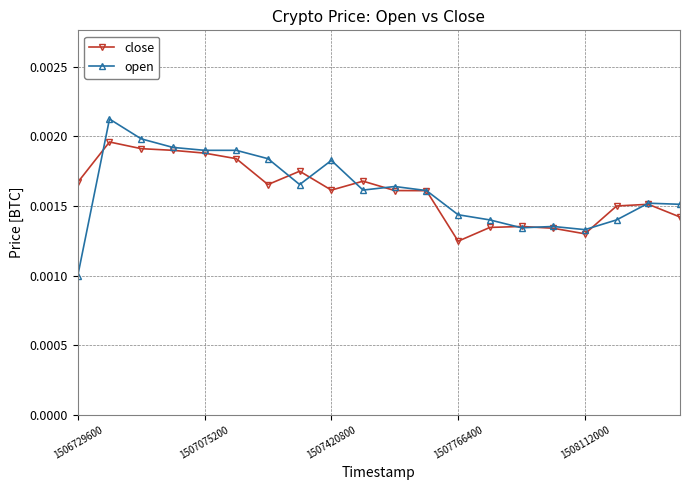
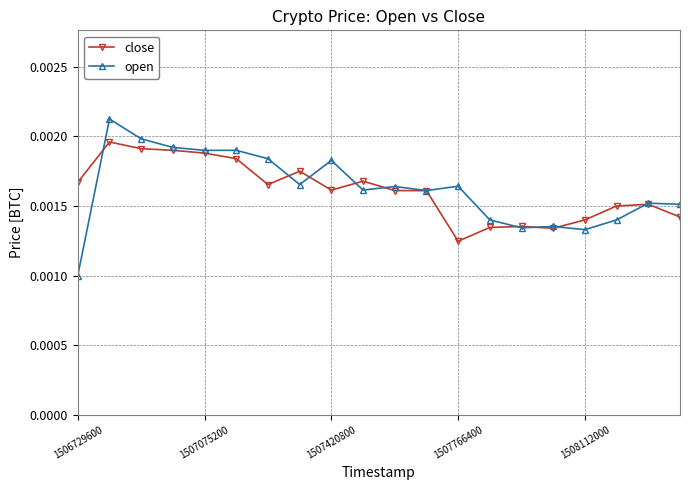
  {
    "close": {
      "1506729600": 0.00167,
      "1507075200": 0.00188,
      "1507420800": 0.0016,
      "1507766400": 0.00125,
-     "1508112000": 0.0013
+     "1508112000": 0.0014
    },
    "open": {
      "1506729600": 0.00100,
      "1507075200": 0.00190,
      "1507420800": 0.00183,
-     "1507766400": 0.00144,
+     "1507766400": 0.00164,
      "1508112000": 0.00133
    }
  }
